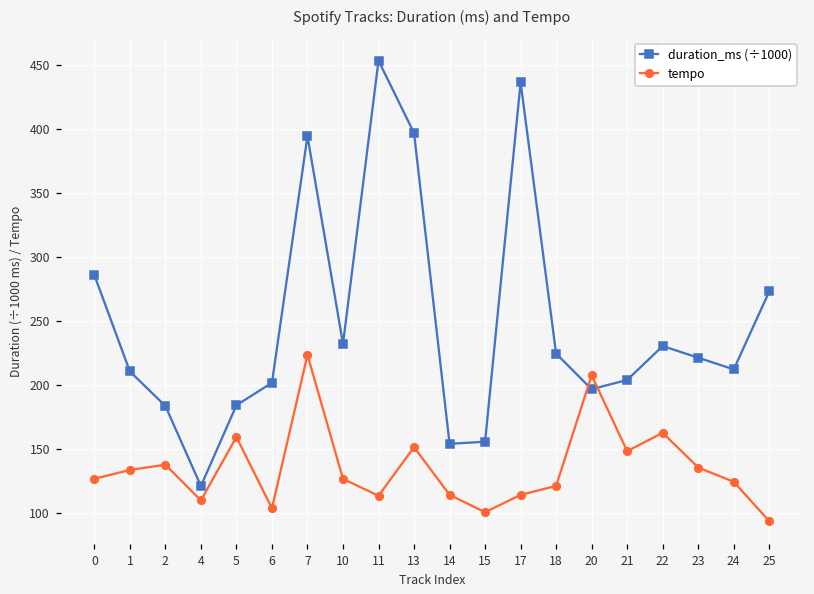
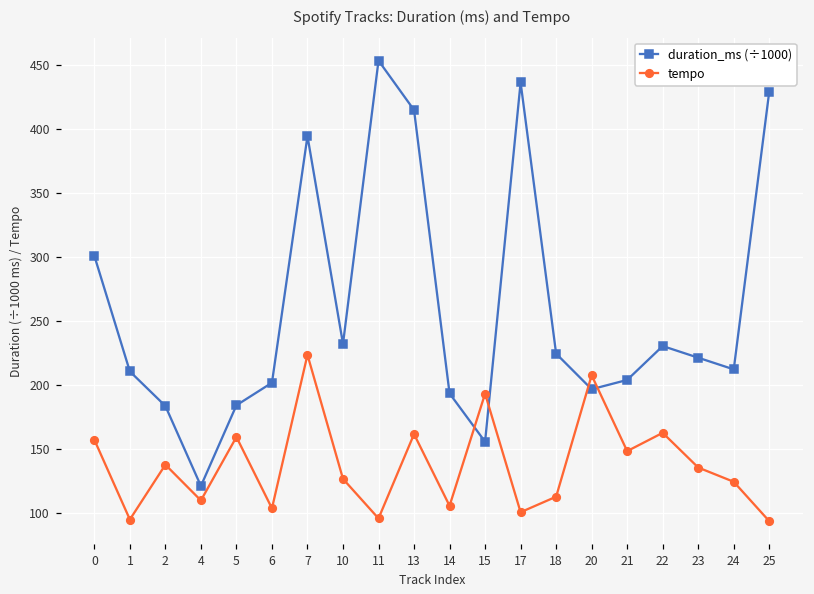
  {
    "duration_ms (÷1000)": {
-     "0": 286,
+     "0": 301,
      "1": 211,
      "2": 184,
      "4": 121,
      "5": 185,
      "6": 202,
      "7": 395,
      "10": 232,
      "11": 454,
-     "13": 397,
-     "14": 154,
+     "13": 415,
+     "14": 194,
      "15": 156,
      "17": 437,
      "18": 225,
      "20": 197,
      "21": 204,
      "22": 231,
      "23": 222,
      "24": 213,
-     "25": 273
+     "25": 429
    },
    "tempo": {
-     "0": 127,
-     "1": 134,
+     "0": 158,
+     "1": 95,
      "2": 138,
      "4": 110,
      "5": 160,
      "6": 104,
      "7": 224,
      "10": 127,
-     "11": 114,
-     "13": 152,
-     "14": 115,
-     "15": 101,
-     "17": 115,
-     "18": 122,
+     "11": 96,
+     "13": 162,
+     "14": 106,
+     "15": 194,
+     "17": 101,
+     "18": 113,
      "20": 208,
      "21": 149,
      "22": 163,
      "23": 136,
      "24": 125,
      "25": 94
    }
  }
